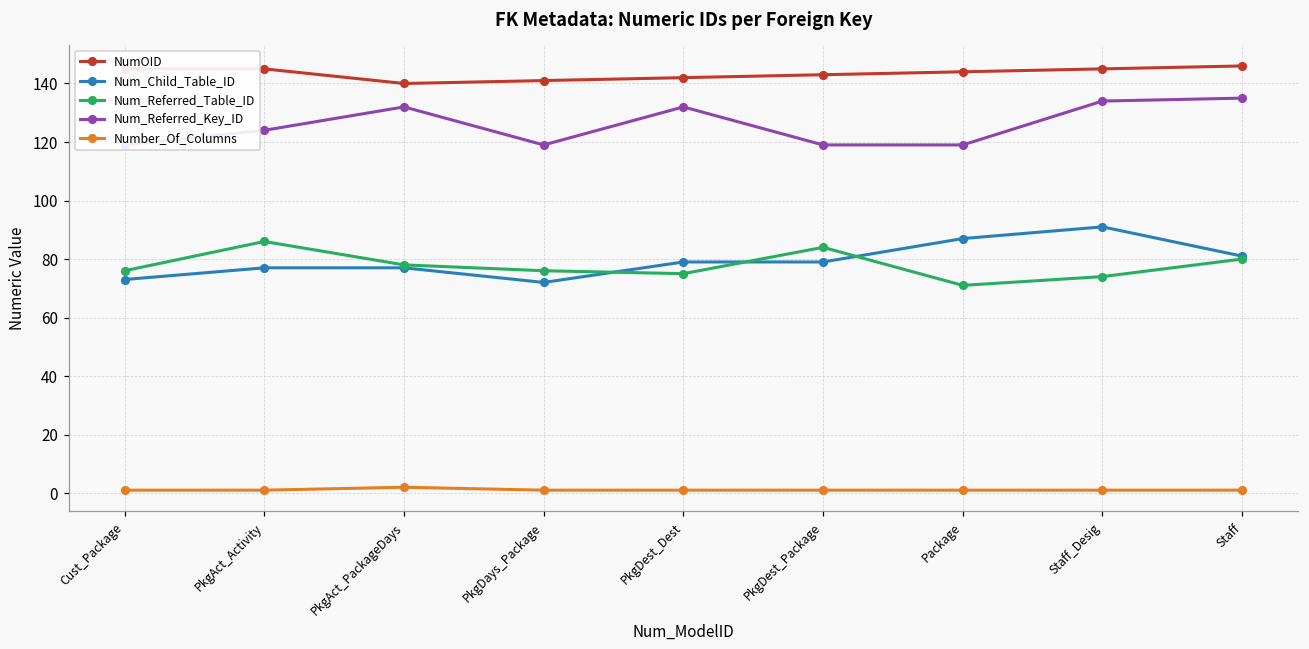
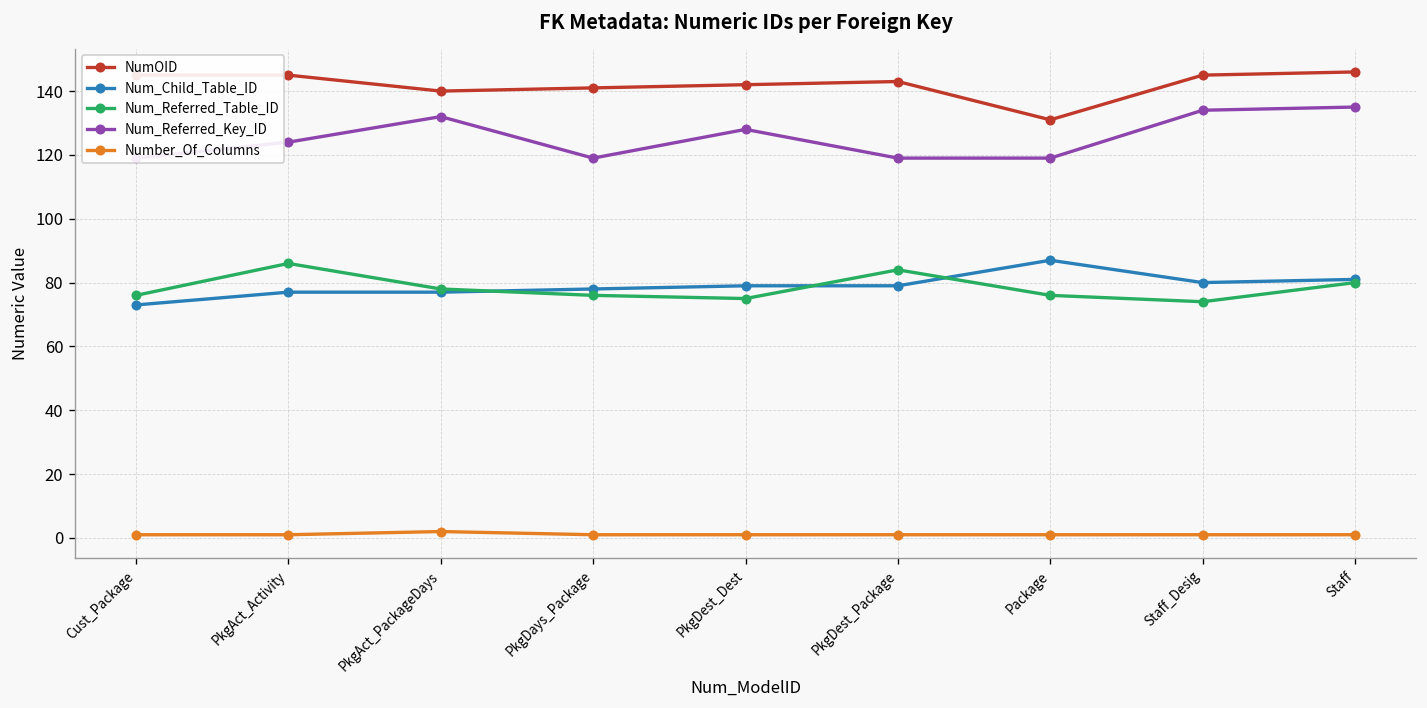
  {
    "NumOID": {
      "PkgAct_Activity": 145,
      "PkgAct_PackageDays": 140,
      "PkgDays_Package": 141,
      "PkgDest_Dest": 142,
      "PkgDest_Package": 143,
-     "Package": 144,
+     "Package": 131,
      "Staff_Desig": 145,
      "Staff": 146
    },
    "Num_Child_Table_ID": {
      "Cust_Package": 73,
      "PkgAct_Activity": 77,
      "PkgAct_PackageDays": 77,
-     "PkgDays_Package": 72,
+     "PkgDays_Package": 78,
      "PkgDest_Dest": 79,
      "PkgDest_Package": 79,
      "Package": 87,
-     "Staff_Desig": 91,
+     "Staff_Desig": 80,
      "Staff": 81
    },
    "Num_Referred_Table_ID": {
      "Cust_Package": 76,
      "PkgAct_Activity": 86,
      "PkgAct_PackageDays": 78,
      "PkgDays_Package": 76,
      "PkgDest_Dest": 75,
      "PkgDest_Package": 84,
-     "Package": 71,
+     "Package": 76,
      "Staff_Desig": 74,
      "Staff": 80
    },
    "Num_Referred_Key_ID": {
      "Cust_Package": 119,
      "PkgAct_Activity": 124,
      "PkgAct_PackageDays": 132,
      "PkgDays_Package": 119,
-     "PkgDest_Dest": 132,
+     "PkgDest_Dest": 128,
      "PkgDest_Package": 119,
      "Package": 119,
      "Staff_Desig": 134,
      "Staff": 135
    },
    "Number_Of_Columns": {
      "Cust_Package": 1,
      "PkgAct_Activity": 1,
      "PkgAct_PackageDays": 2,
      "PkgDays_Package": 1,
      "PkgDest_Dest": 1,
      "PkgDest_Package": 1,
      "Package": 1,
      "Staff_Desig": 1,
      "Staff": 1
    }
  }
